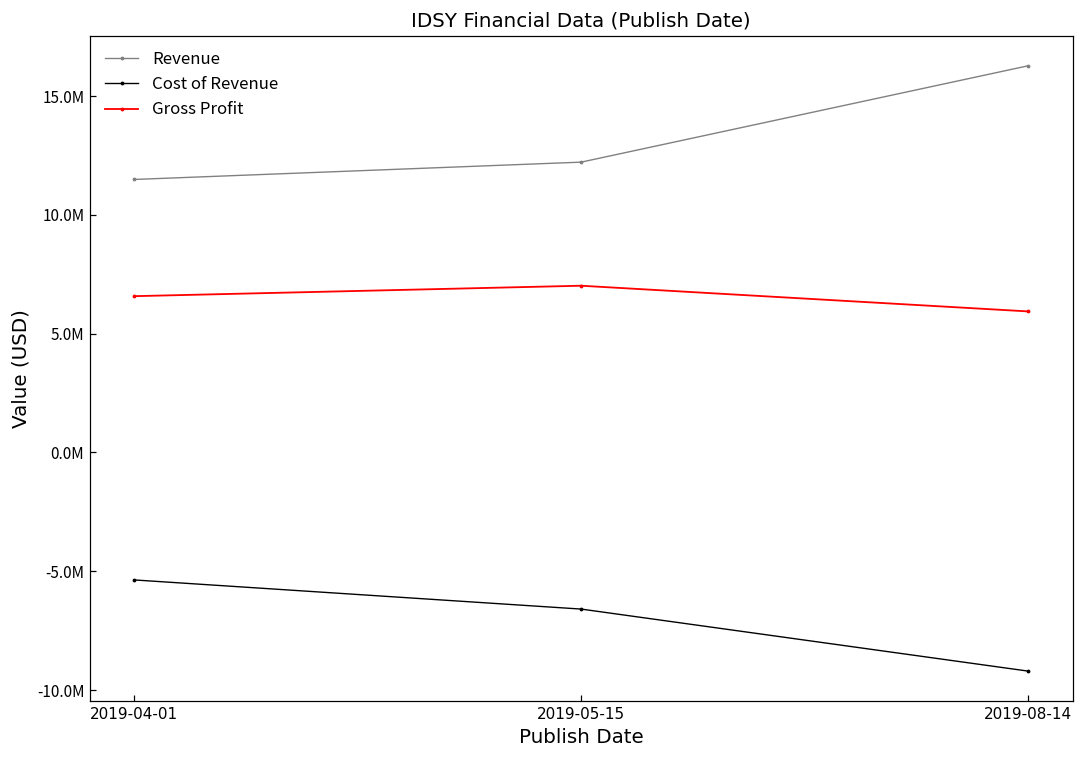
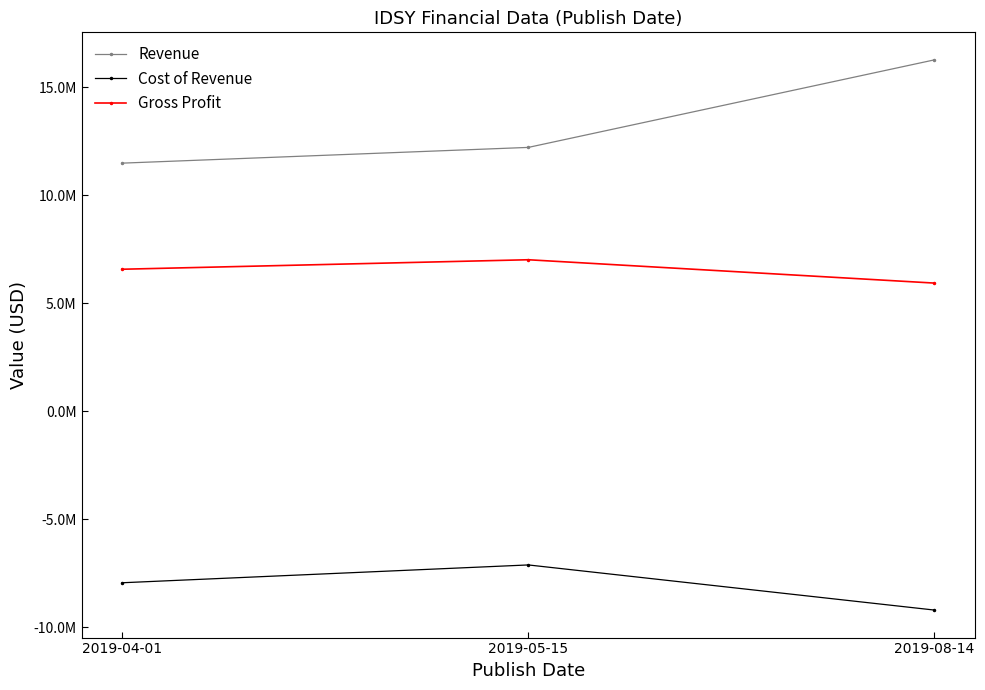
  {
    "Revenue": {
      "2019-04-01": 11500000,
      "2019-05-15": 12200000,
      "2019-08-14": 16300000
    },
    "Cost of Revenue": {
-     "2019-04-01": -5400000,
-     "2019-05-15": -6600000,
+     "2019-04-01": -7900000,
+     "2019-05-15": -7100000,
      "2019-08-14": -9200000
    },
    "Gross Profit": {
      "2019-04-01": 6600000,
      "2019-05-15": 7000000,
      "2019-08-14": 5900000
    }
  }
